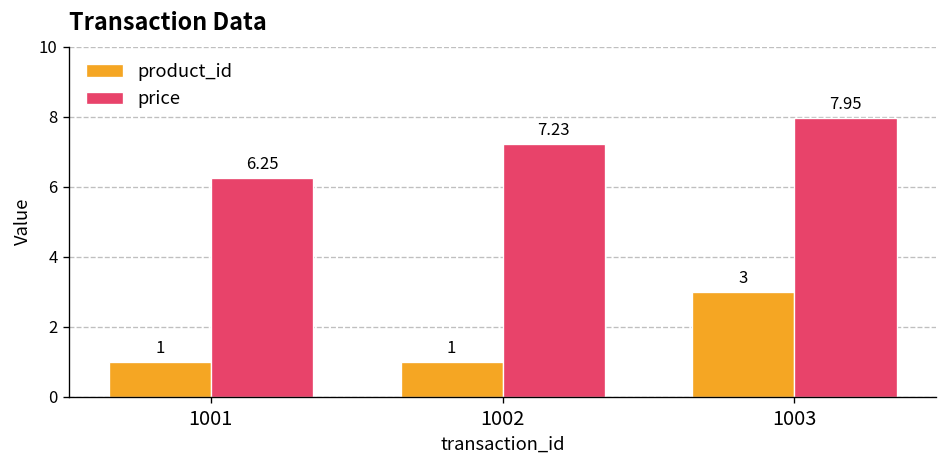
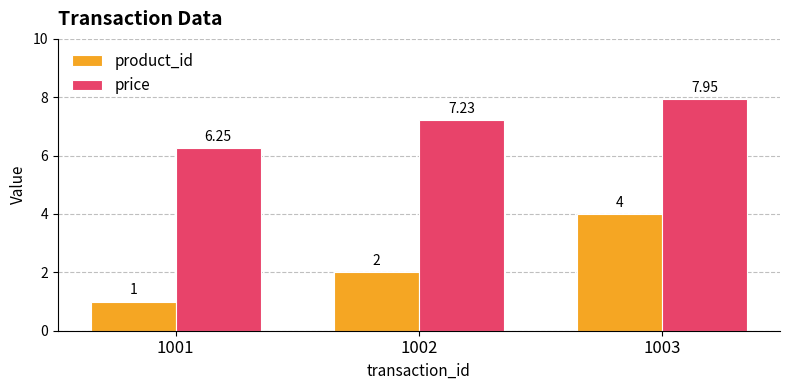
  {
    "product_id": {
      "1001": 1,
-     "1002": 1,
-     "1003": 3
+     "1002": 2,
+     "1003": 4
    },
    "price": {
      "1001": 6.25,
      "1002": 7.23,
      "1003": 7.95
    }
  }
